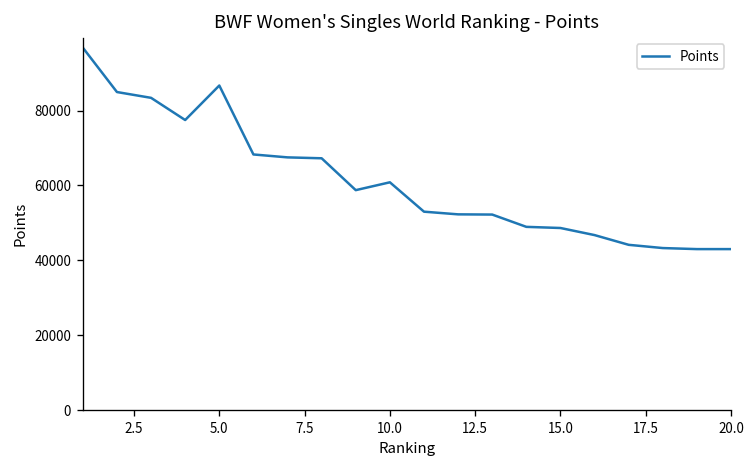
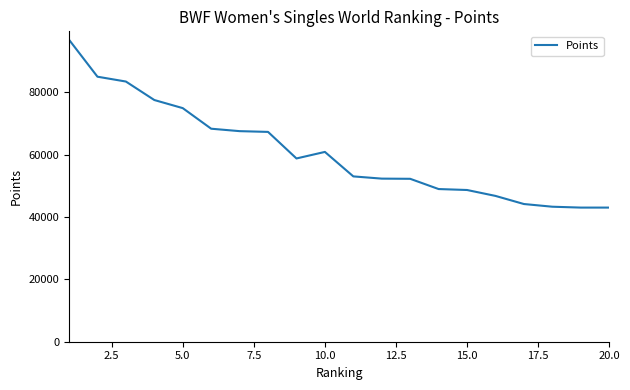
  {
-   "5.0": 87000,
+   "5.0": 75000,
    "10.0": 61000,
    "15.0": 49000,
    "20.0": 43000
  }
